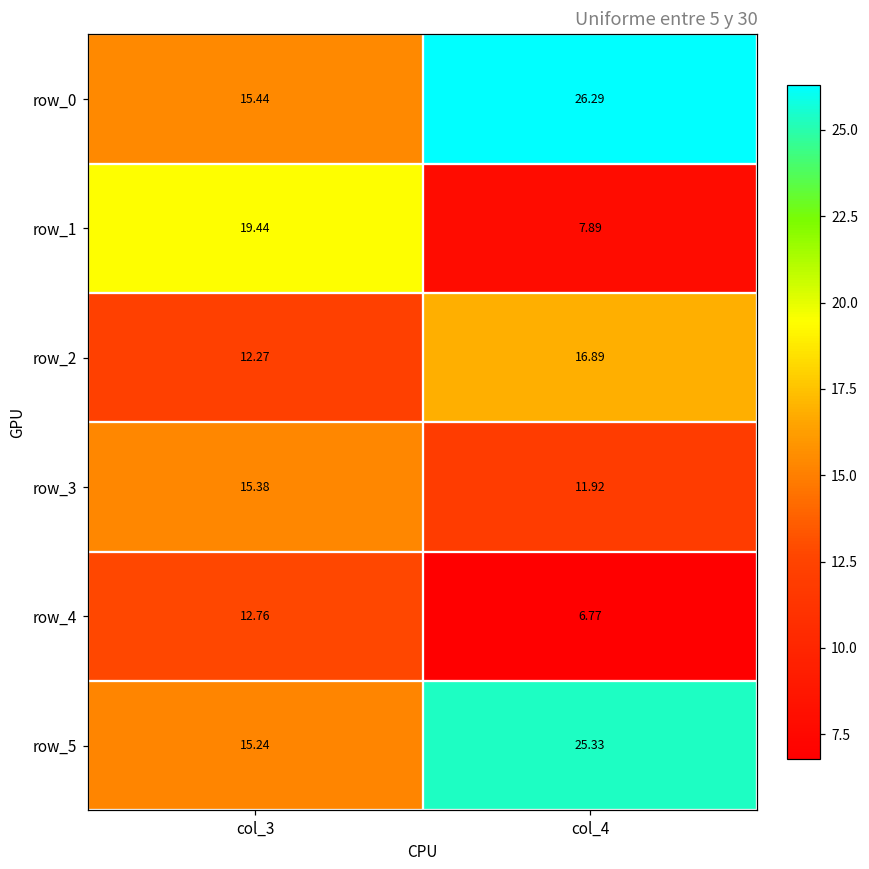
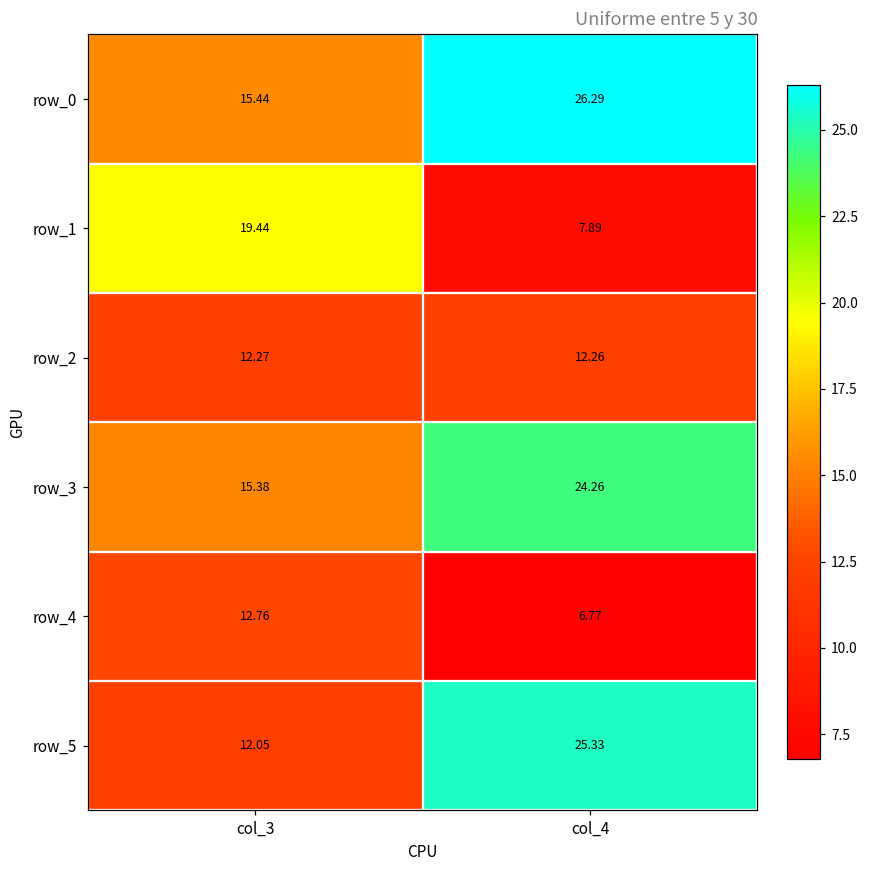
  {
    "row_0": {
      "col_3": 15.44,
      "col_4": 26.29
    },
    "row_1": {
      "col_3": 19.44,
      "col_4": 7.89
    },
    "row_2": {
      "col_3": 12.27,
-     "col_4": 16.89
+     "col_4": 12.26
    },
    "row_3": {
      "col_3": 15.38,
-     "col_4": 11.92
+     "col_4": 24.26
    },
    "row_4": {
      "col_3": 12.76,
      "col_4": 6.77
    },
    "row_5": {
-     "col_3": 15.24,
+     "col_3": 12.05,
      "col_4": 25.33
    }
  }
